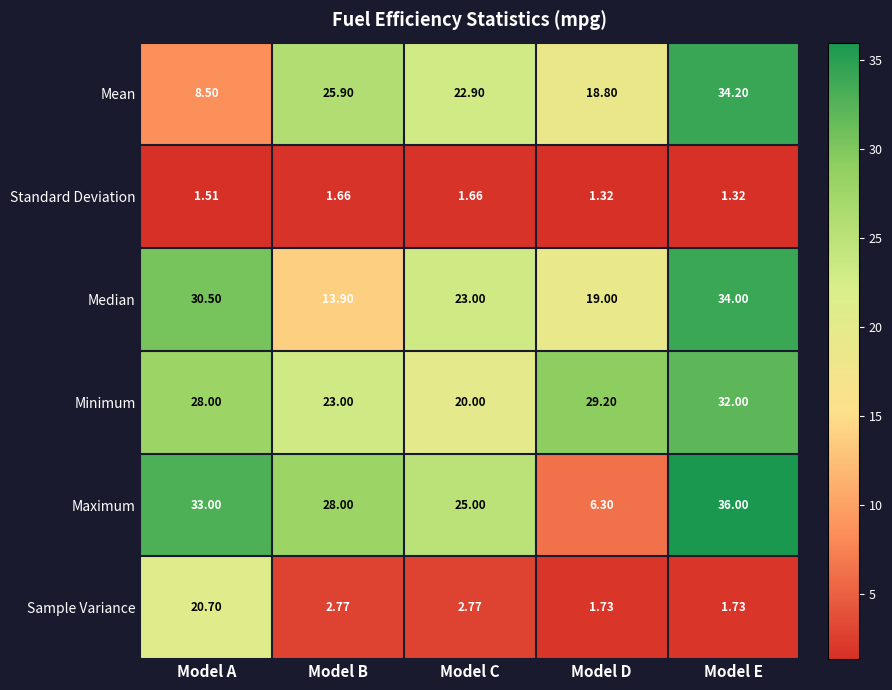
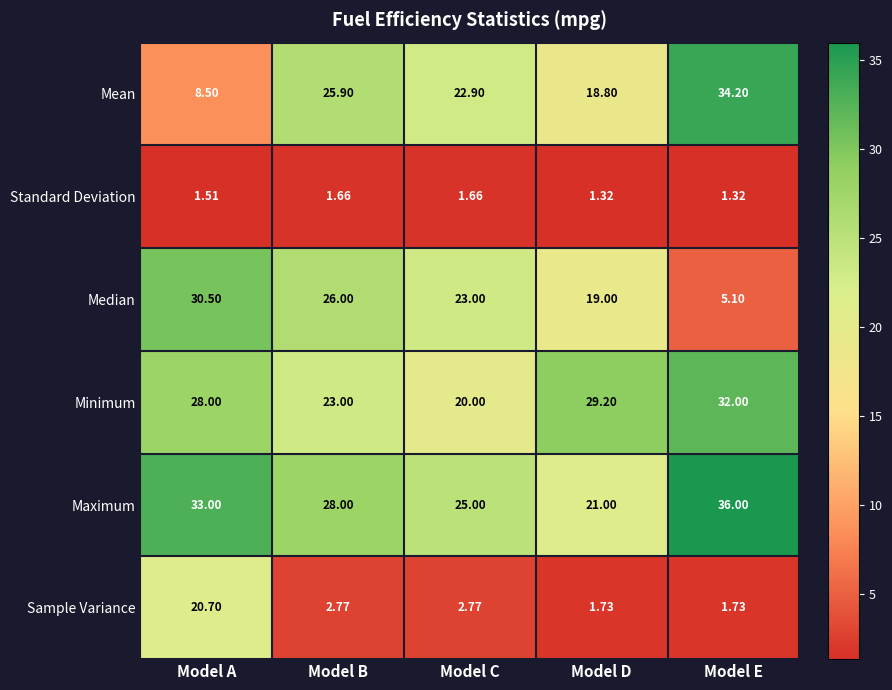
  {
    "Mean": {
      "Model A": 8.50,
      "Model B": 25.90,
      "Model C": 22.90,
      "Model D": 18.80,
      "Model E": 34.20
    },
    "Standard Deviation": {
      "Model A": 1.51,
      "Model B": 1.66,
      "Model C": 1.66,
      "Model D": 1.32,
      "Model E": 1.32
    },
    "Median": {
      "Model A": 30.50,
-     "Model B": 13.90,
+     "Model B": 26.00,
      "Model C": 23.00,
      "Model D": 19.00,
-     "Model E": 34.00
+     "Model E": 5.10
    },
    "Minimum": {
      "Model A": 28.00,
      "Model B": 23.00,
      "Model C": 20.00,
      "Model D": 29.20,
      "Model E": 32.00
    },
    "Maximum": {
      "Model A": 33.00,
      "Model B": 28.00,
      "Model C": 25.00,
-     "Model D": 6.30,
+     "Model D": 21.00,
      "Model E": 36.00
    },
    "Sample Variance": {
      "Model A": 20.70,
      "Model B": 2.77,
      "Model C": 2.77,
      "Model D": 1.73,
      "Model E": 1.73
    }
  }
